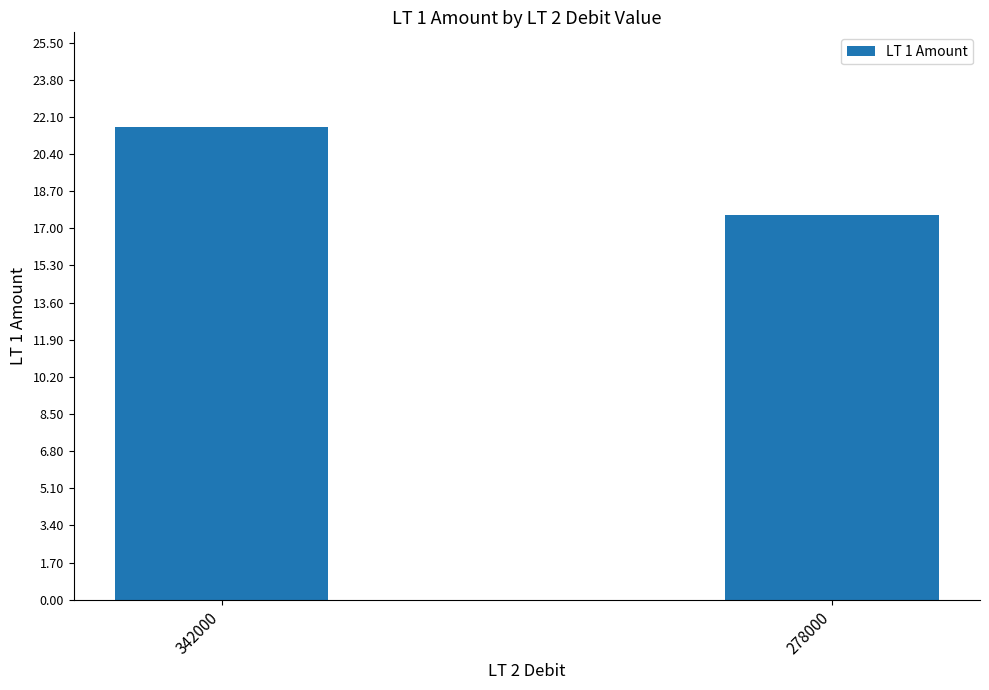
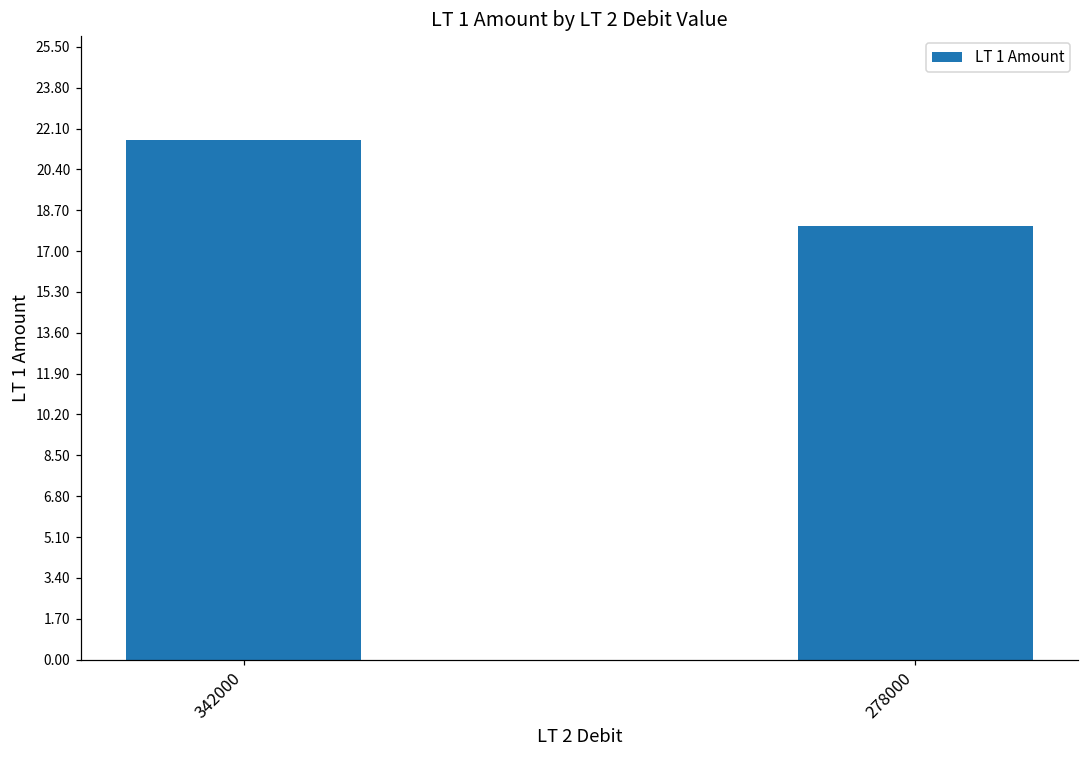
  {
    "342000": 21.6,
-   "278000": 17.6
+   "278000": 18.1
  }
